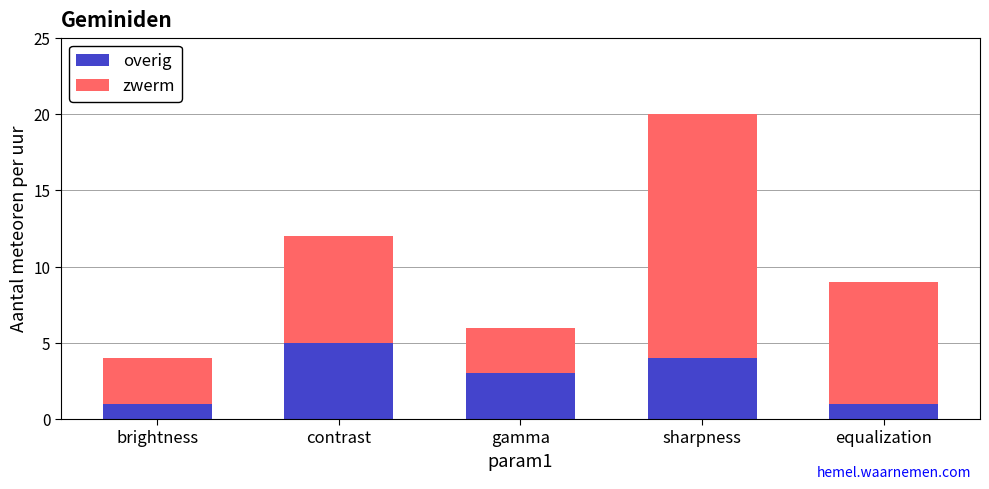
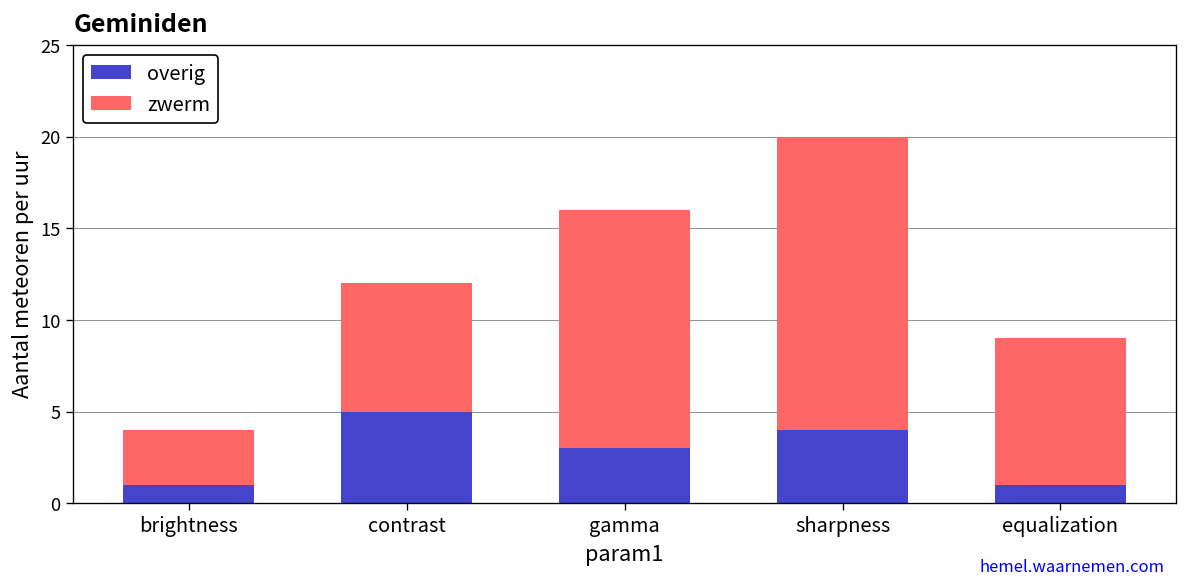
  {
    "overig": {
      "brightness": 1,
      "contrast": 5,
      "gamma": 3,
      "sharpness": 4,
      "equalization": 1
    },
    "zwerm": {
      "brightness": 3,
      "contrast": 7,
-     "gamma": 3,
+     "gamma": 13,
      "sharpness": 16,
      "equalization": 8
    }
  }
